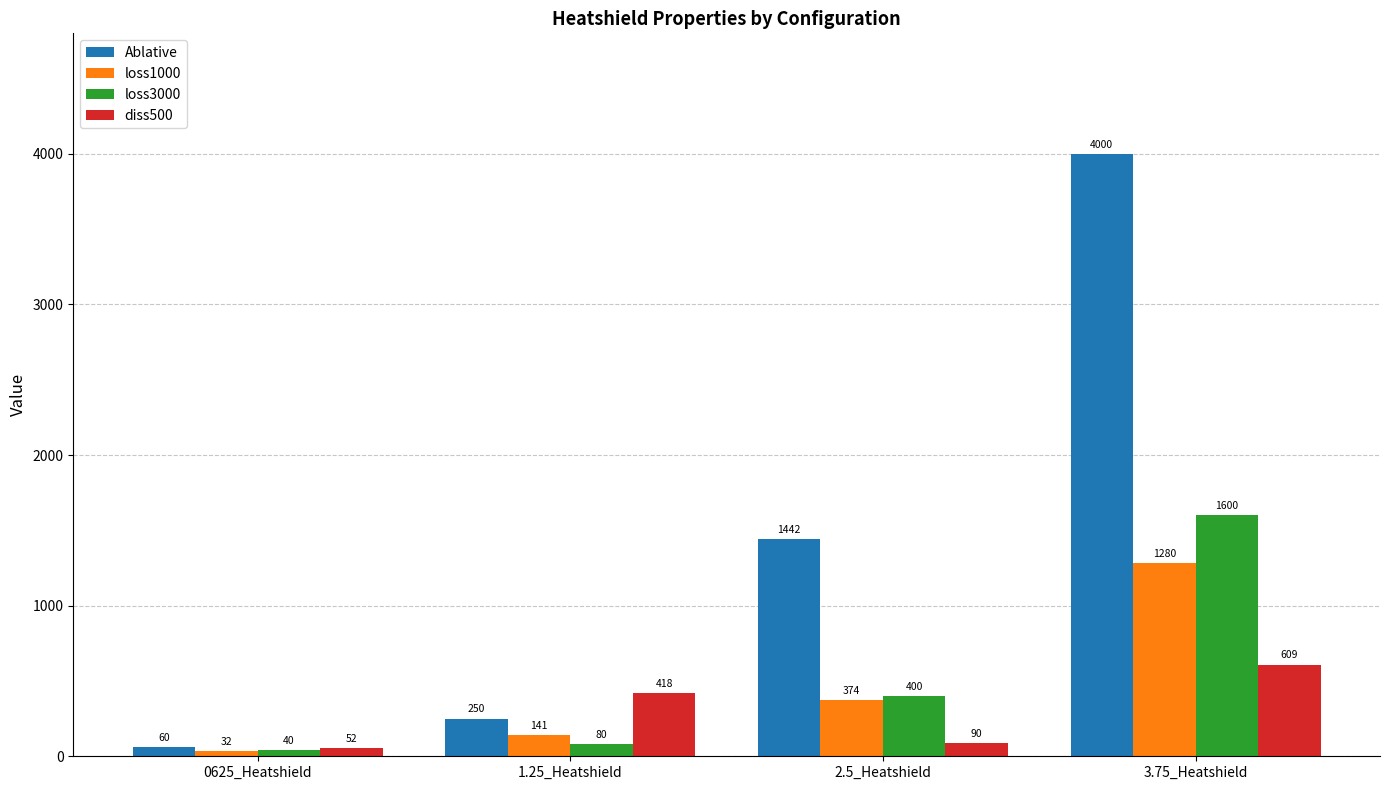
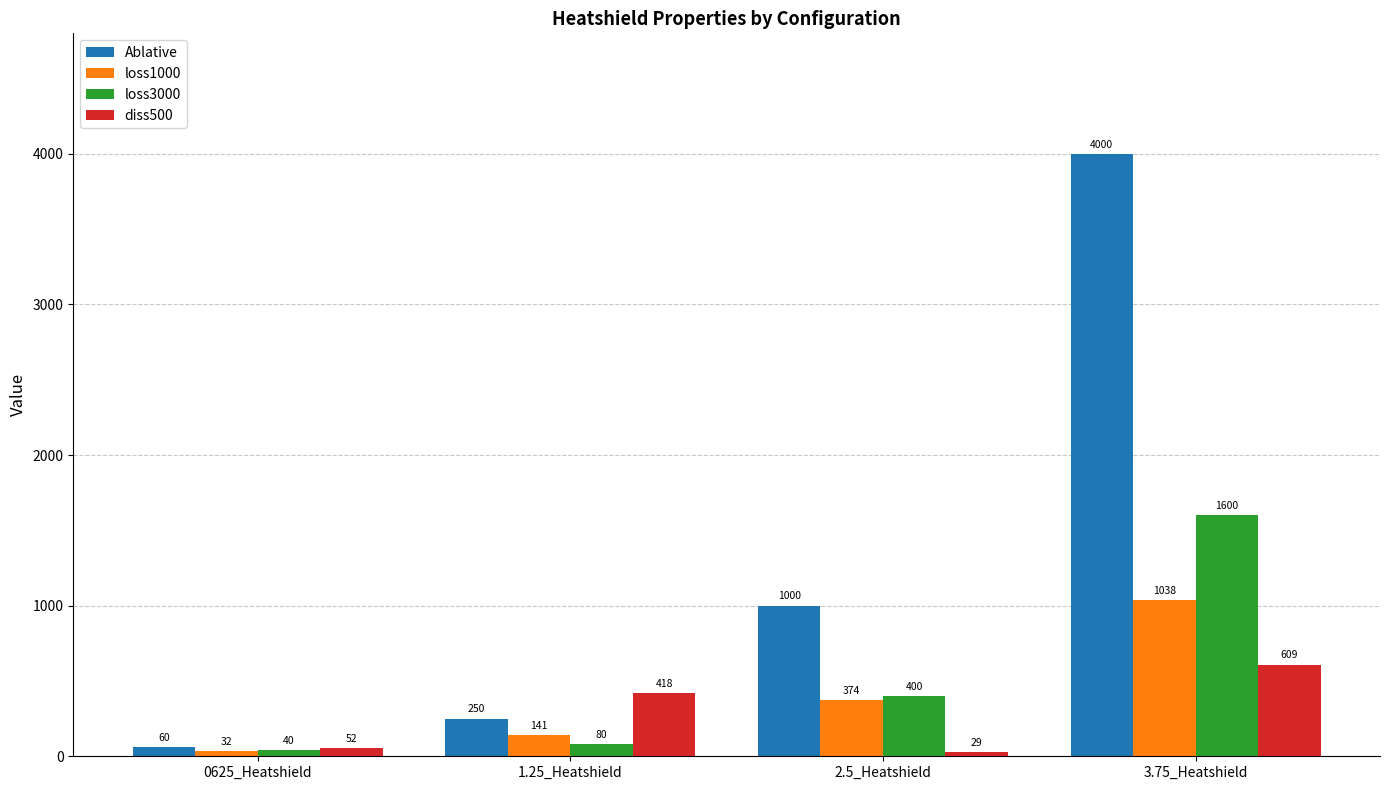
  {
    "Ablative": {
      "0625_Heatshield": 60,
      "1.25_Heatshield": 250,
-     "2.5_Heatshield": 1442,
+     "2.5_Heatshield": 1000,
      "3.75_Heatshield": 4000
    },
    "loss1000": {
      "0625_Heatshield": 32,
      "1.25_Heatshield": 141,
      "2.5_Heatshield": 374,
-     "3.75_Heatshield": 1280
+     "3.75_Heatshield": 1038
    },
    "loss3000": {
      "0625_Heatshield": 40,
      "1.25_Heatshield": 80,
      "2.5_Heatshield": 400,
      "3.75_Heatshield": 1600
    },
    "diss500": {
      "0625_Heatshield": 52,
      "1.25_Heatshield": 418,
-     "2.5_Heatshield": 90,
+     "2.5_Heatshield": 29,
      "3.75_Heatshield": 609
    }
  }
